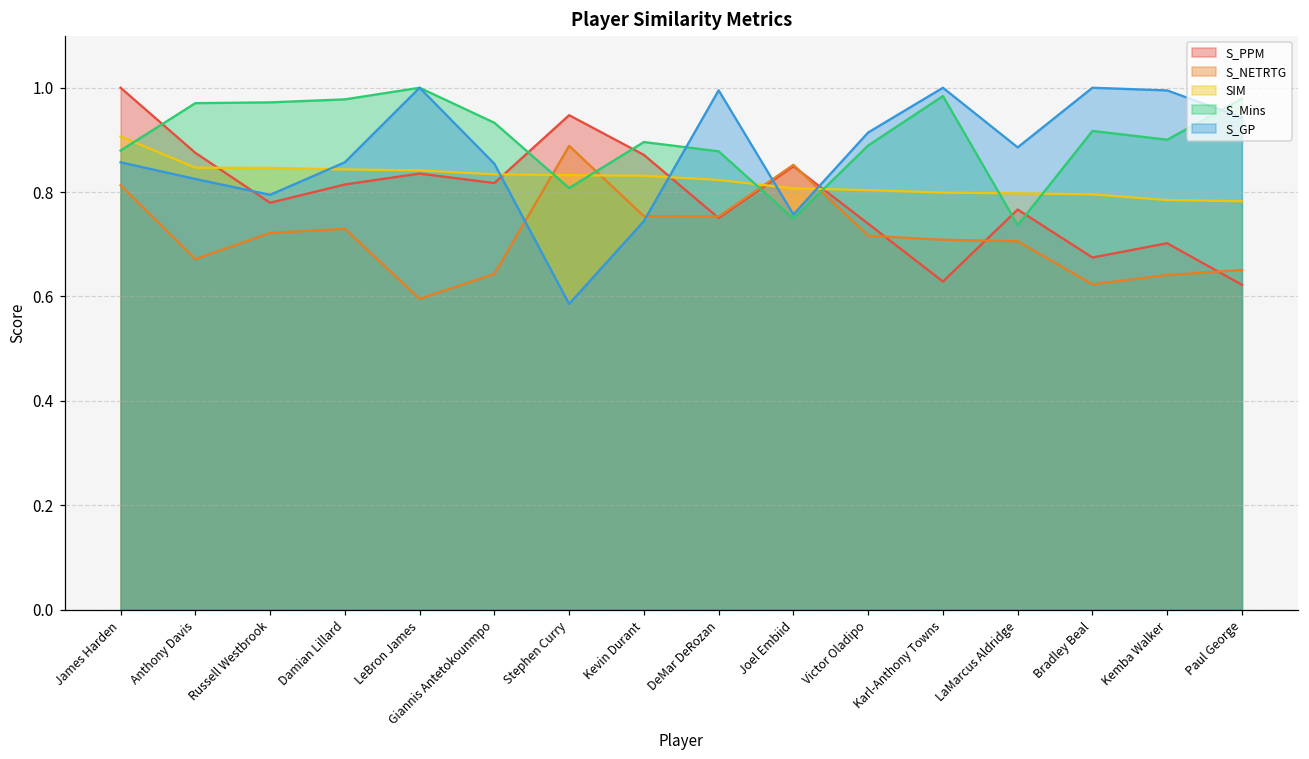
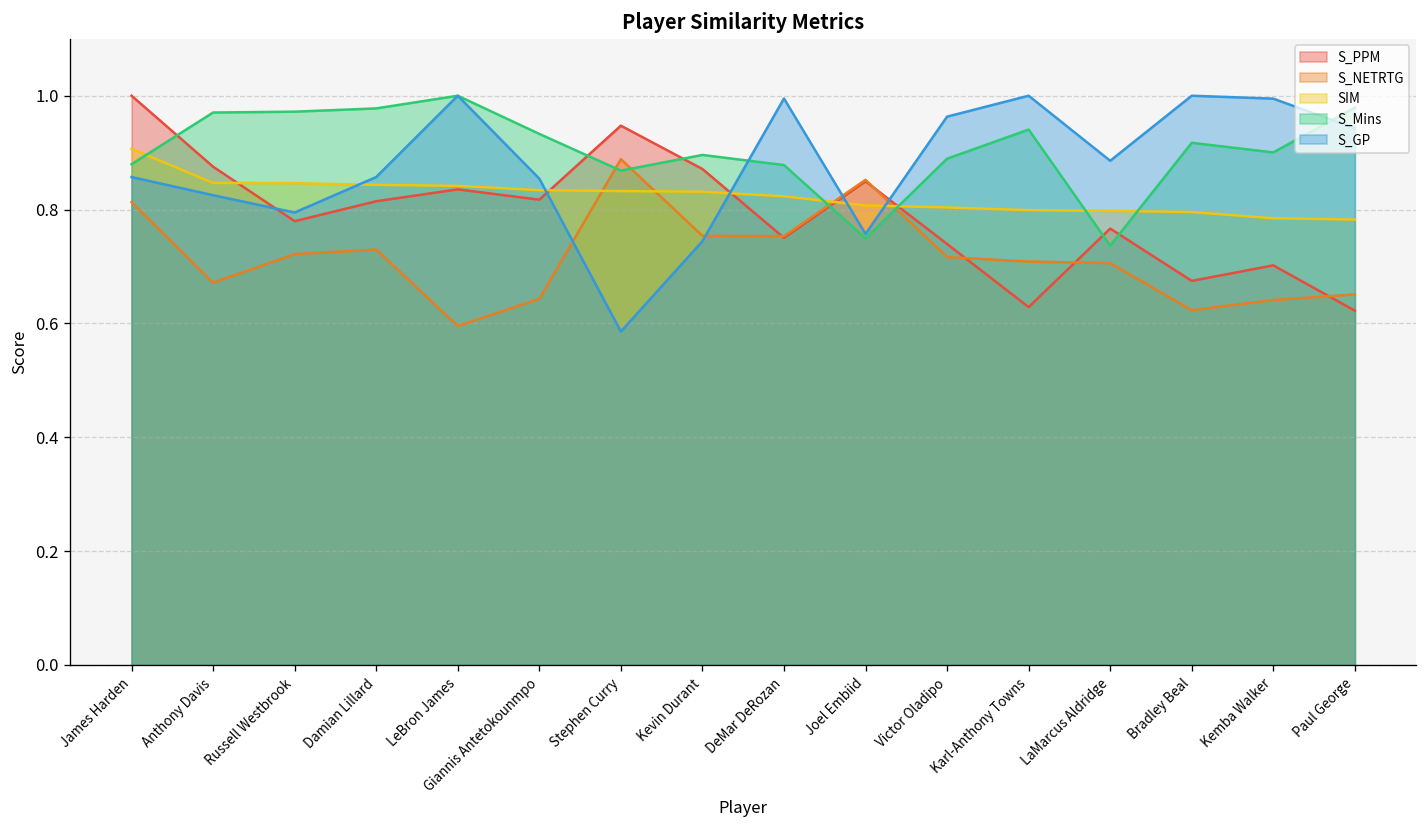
  {
    "S_Mins": {
      "James Harden": 0.88,
      "Anthony Davis": 0.97,
      "Russell Westbrook": 0.97,
      "Damian Lillard": 0.98,
      "Giannis Antetokounmpo": 0.93,
-     "Stephen Curry": 0.81,
+     "Stephen Curry": 0.87,
      "Kevin Durant": 0.90,
      "DeMar DeRozan": 0.88,
      "Joel Embiid": 0.75,
      "Victor Oladipo": 0.89,
-     "Karl-Anthony Towns": 0.98,
+     "Karl-Anthony Towns": 0.94,
      "LaMarcus Aldridge": 0.74,
      "Bradley Beal": 0.92,
      "Kemba Walker": 0.90
    },
    "S_GP": {
      "James Harden": 0.86,
      "Anthony Davis": 0.83,
      "Russell Westbrook": 0.79,
      "Damian Lillard": 0.86,
      "Giannis Antetokounmpo": 0.85,
      "Stephen Curry": 0.59,
      "Kevin Durant": 0.74,
      "DeMar DeRozan": 1.00,
      "Joel Embiid": 0.76,
-     "Victor Oladipo": 0.91,
+     "Victor Oladipo": 0.96,
      "Karl-Anthony Towns": 1.00,
      "LaMarcus Aldridge": 0.89,
      "Bradley Beal": 1.00,
      "Kemba Walker": 0.99
    }
  }
